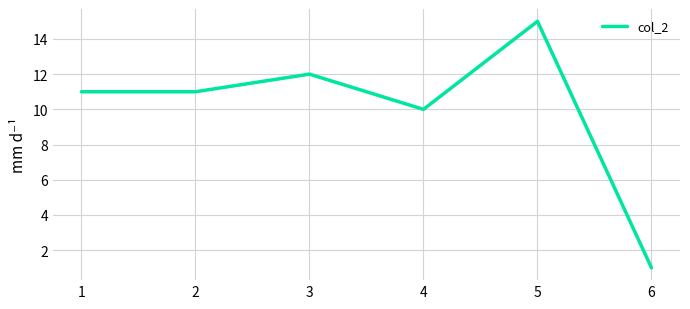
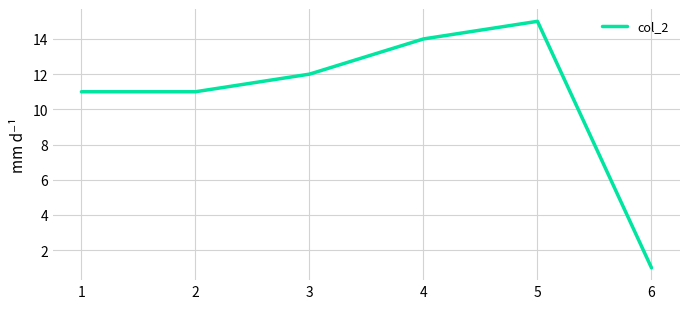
  {
    "1": 11,
    "2": 11,
    "3": 12,
-   "4": 10,
+   "4": 14,
    "5": 15,
    "6": 1
  }
